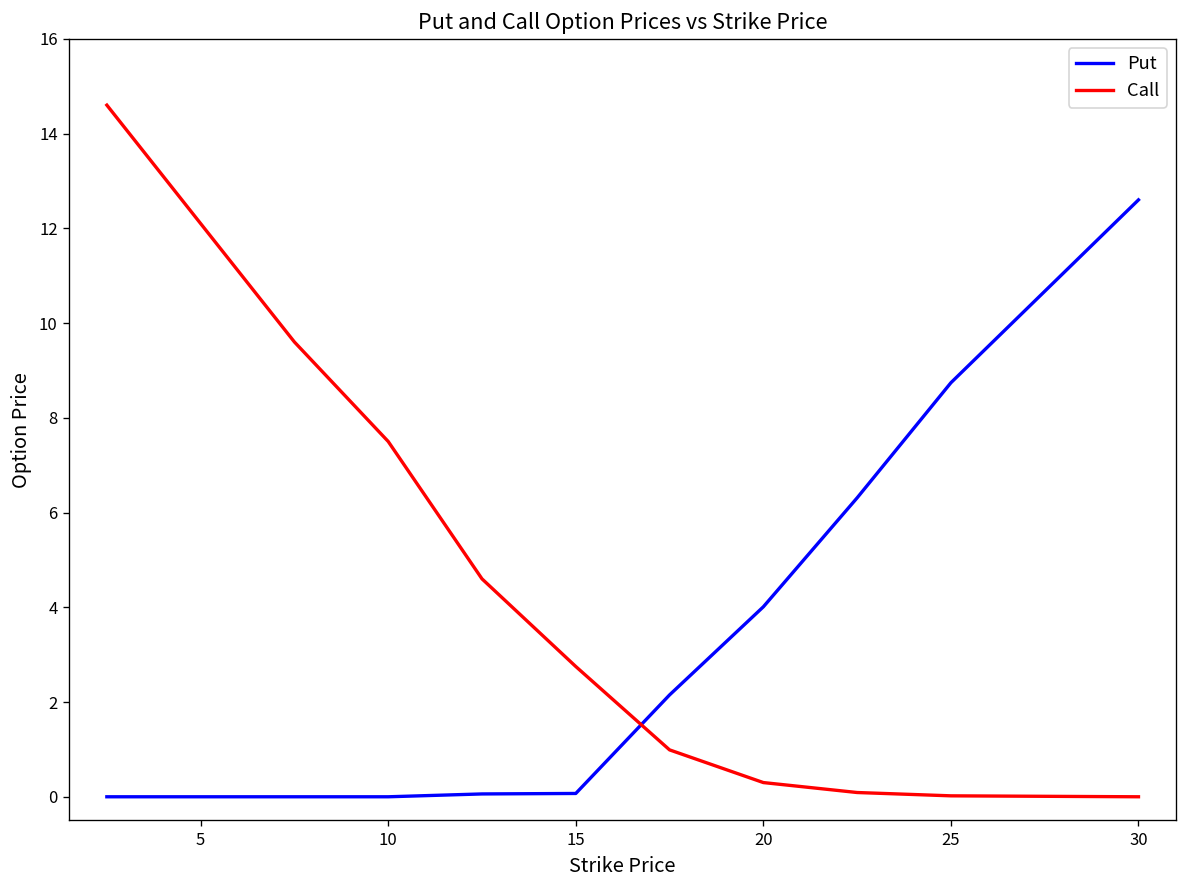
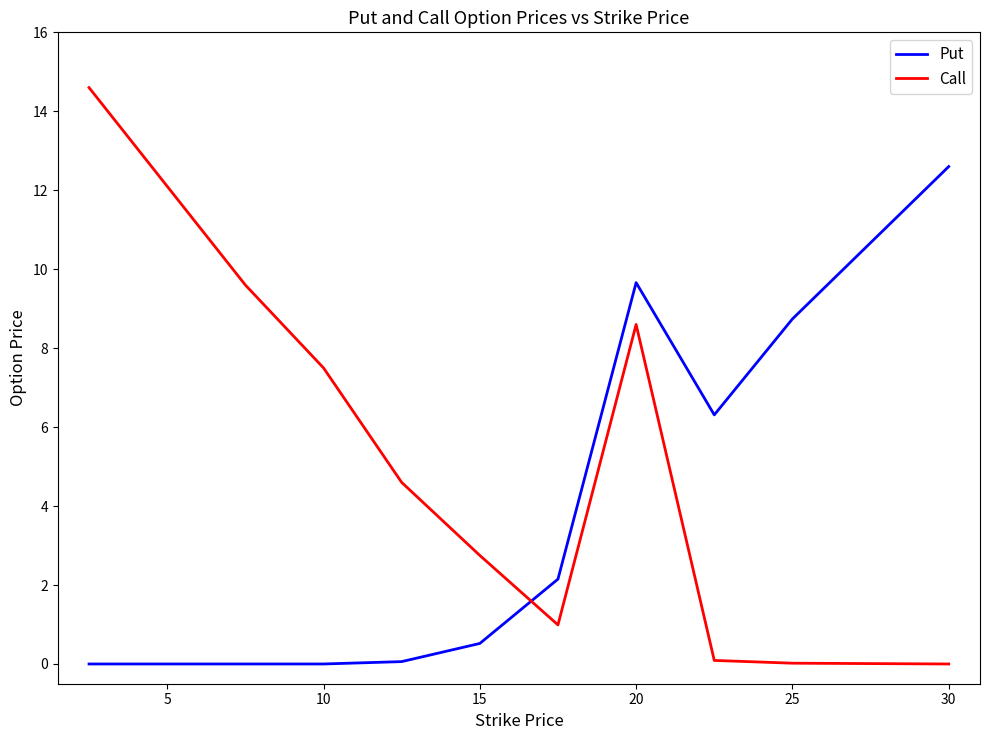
  {
    "Put": {
      "5": 0.0,
      "10": 0.0,
-     "15": 0.1,
-     "20": 4.0,
+     "15": 0.5,
+     "20": 9.7,
      "25": 8.7,
      "30": 12.6
    },
    "Call": {
      "5": 12.1,
      "10": 7.5,
      "15": 2.8,
-     "20": 0.3,
+     "20": 8.6,
      "25": 0.0,
      "30": 0.0
    }
  }
